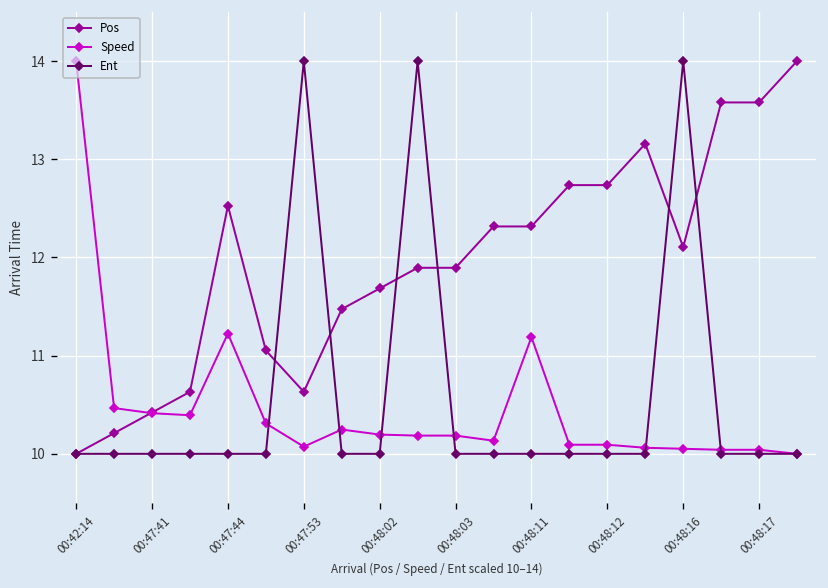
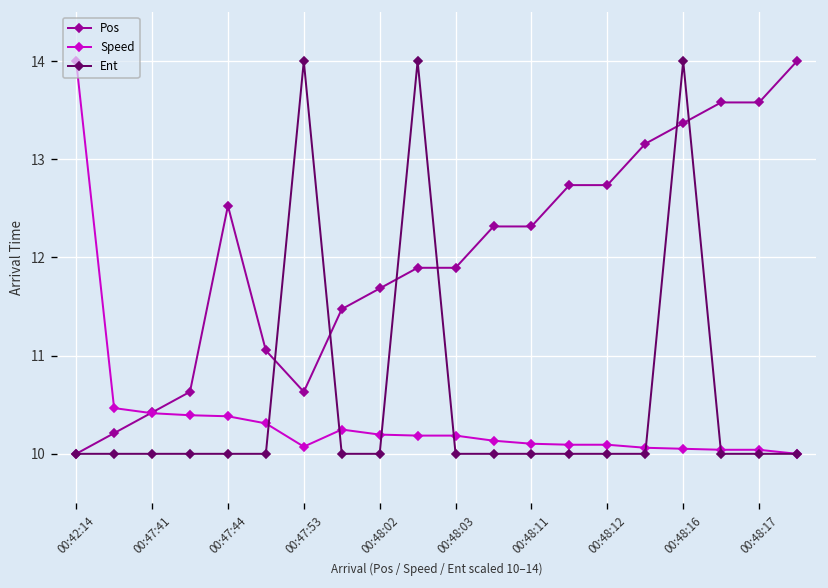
  {
    "Pos": {
      "00:47:44": 12.5,
      "00:47:53": 10.6,
      "00:48:02": 11.7,
      "00:48:11": 12.3,
-     "00:48:16": 12.1
+     "00:48:16": 13.4
    },
    "Speed": {
-     "00:47:44": 11.2,
+     "00:47:44": 10.4,
      "00:47:53": 10.1,
      "00:48:02": 10.2,
-     "00:48:11": 11.2,
+     "00:48:11": 10.1,
      "00:48:16": 10.1
    },
    "Ent": {
      "00:47:41": 10.0,
      "00:47:44": 10.0,
      "00:47:53": 14.0,
      "00:48:02": 10.0,
      "00:48:11": 10.0,
      "00:48:16": 14.0
    }
  }
